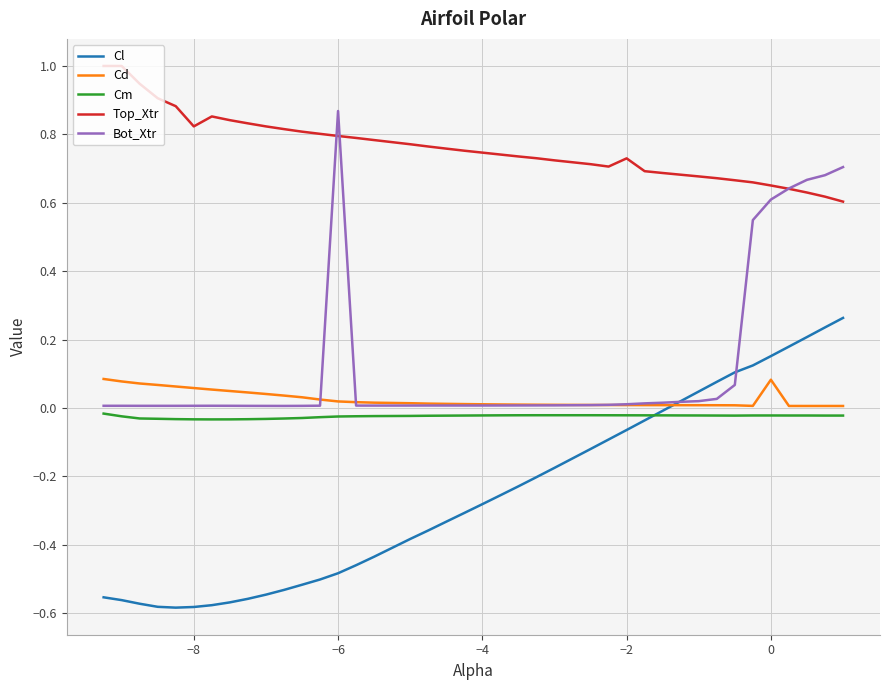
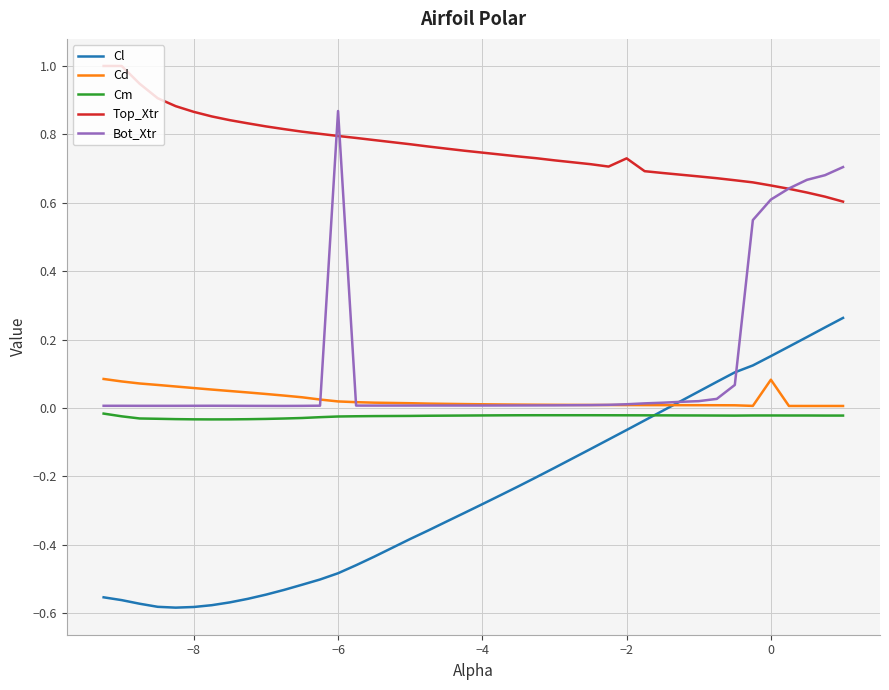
  {
    "Cl": {
      "−8": -0.58,
      "−6": -0.48,
      "−4": -0.28,
      "−2": -0.06,
      "0": 0.15
    },
    "Cd": {
      "−8": 0.06,
      "−6": 0.02,
      "0": 0.08
    },
    "Cm": {
      "−8": -0.03,
      "−6": -0.03,
      "−4": -0.02,
      "−2": -0.02,
      "0": -0.02
    },
    "Top_Xtr": {
-     "−8": 0.82,
+     "−8": 0.87,
      "−6": 0.80,
      "−4": 0.75,
      "−2": 0.73,
      "0": 0.65
    },
    "Bot_Xtr": {
      "−8": 0.01,
      "−6": 0.87,
      "0": 0.61
    }
  }
